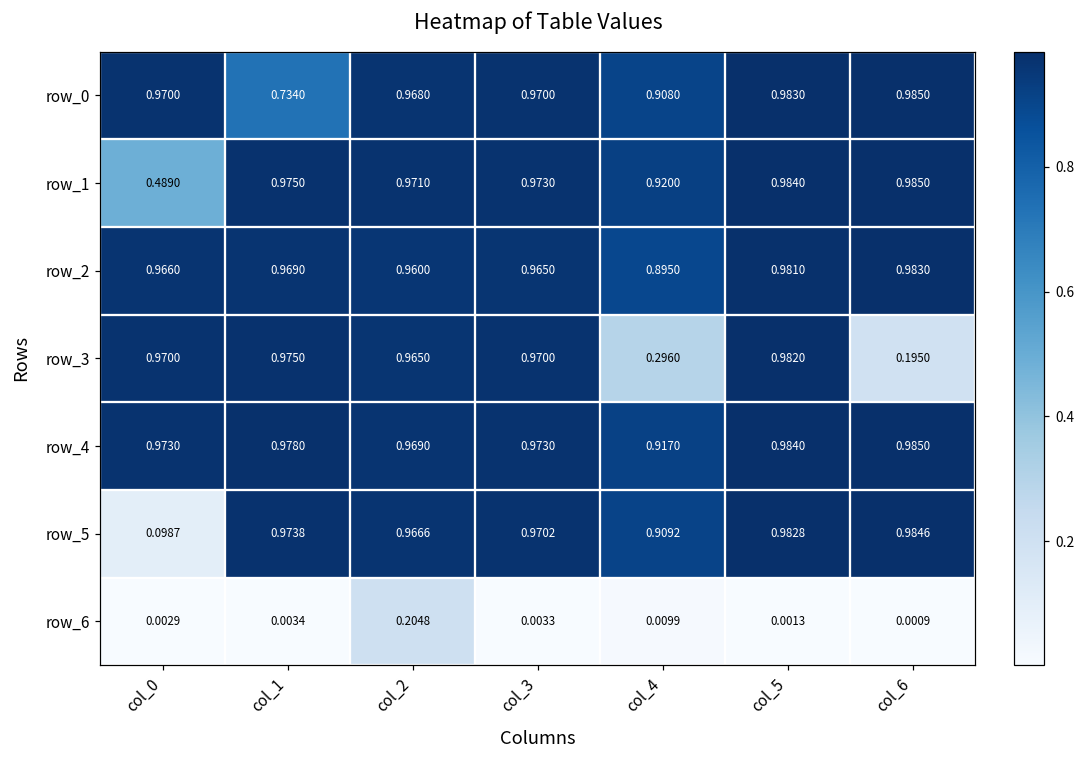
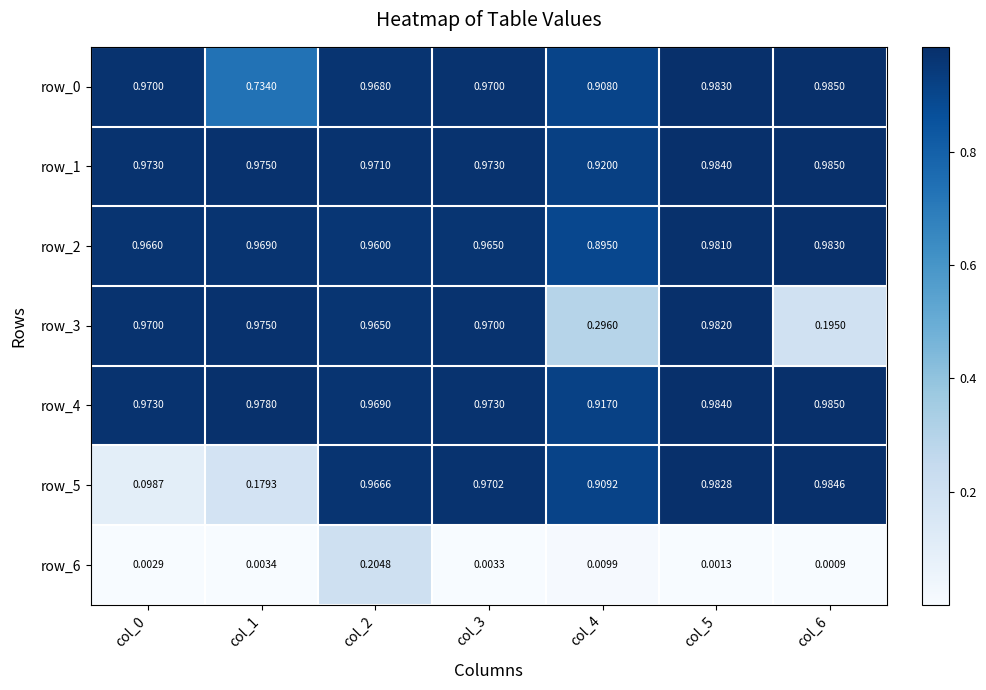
  {
    "row_0": {
      "col_0": 0.9700,
      "col_1": 0.7340,
      "col_2": 0.9680,
      "col_3": 0.9700,
      "col_4": 0.9080,
      "col_5": 0.9830,
      "col_6": 0.9850
    },
    "row_1": {
-     "col_0": 0.4890,
+     "col_0": 0.9730,
      "col_1": 0.9750,
      "col_2": 0.9710,
      "col_3": 0.9730,
      "col_4": 0.9200,
      "col_5": 0.9840,
      "col_6": 0.9850
    },
    "row_2": {
      "col_0": 0.9660,
      "col_1": 0.9690,
      "col_2": 0.9600,
      "col_3": 0.9650,
      "col_4": 0.8950,
      "col_5": 0.9810,
      "col_6": 0.9830
    },
    "row_3": {
      "col_0": 0.9700,
      "col_1": 0.9750,
      "col_2": 0.9650,
      "col_3": 0.9700,
      "col_4": 0.2960,
      "col_5": 0.9820,
      "col_6": 0.1950
    },
    "row_4": {
      "col_0": 0.9730,
      "col_1": 0.9780,
      "col_2": 0.9690,
      "col_3": 0.9730,
      "col_4": 0.9170,
      "col_5": 0.9840,
      "col_6": 0.9850
    },
    "row_5": {
      "col_0": 0.0987,
-     "col_1": 0.9738,
+     "col_1": 0.1793,
      "col_2": 0.9666,
      "col_3": 0.9702,
      "col_4": 0.9092,
      "col_5": 0.9828,
      "col_6": 0.9846
    },
    "row_6": {
      "col_0": 0.0029,
      "col_1": 0.0034,
      "col_2": 0.2048,
      "col_3": 0.0033,
      "col_4": 0.0099,
      "col_5": 0.0013,
      "col_6": 0.0009
    }
  }
